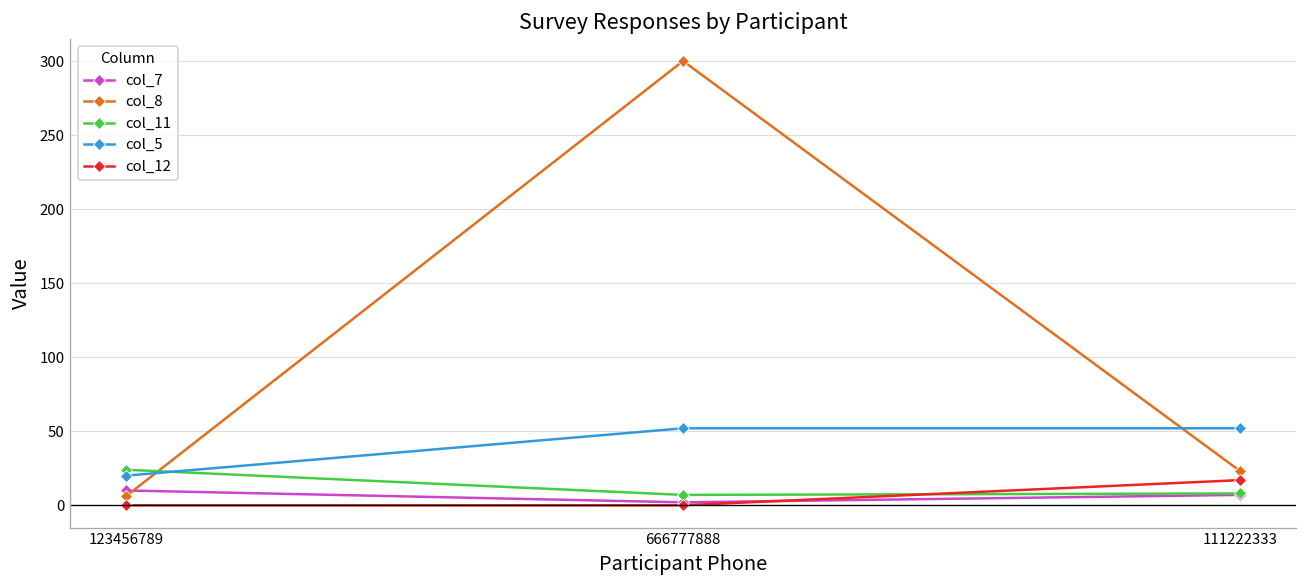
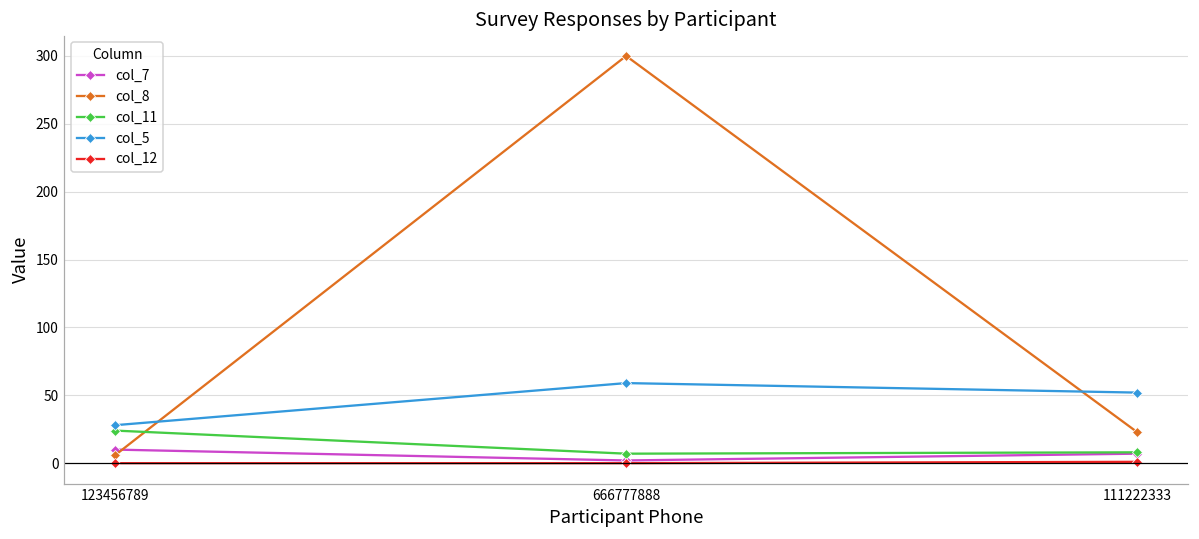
  {
    "col_7": {
      "123456789": 10
    },
    "col_8": {
      "123456789": 6,
      "666777888": 300,
      "111222333": 23
    },
    "col_11": {
      "123456789": 24,
      "666777888": 7
    },
    "col_5": {
-     "123456789": 20,
-     "666777888": 52,
+     "123456789": 28,
+     "666777888": 59,
      "111222333": 52
    },
    "col_12": {
      "123456789": 0,
-     "111222333": 17
+     "111222333": 1
    }
  }
